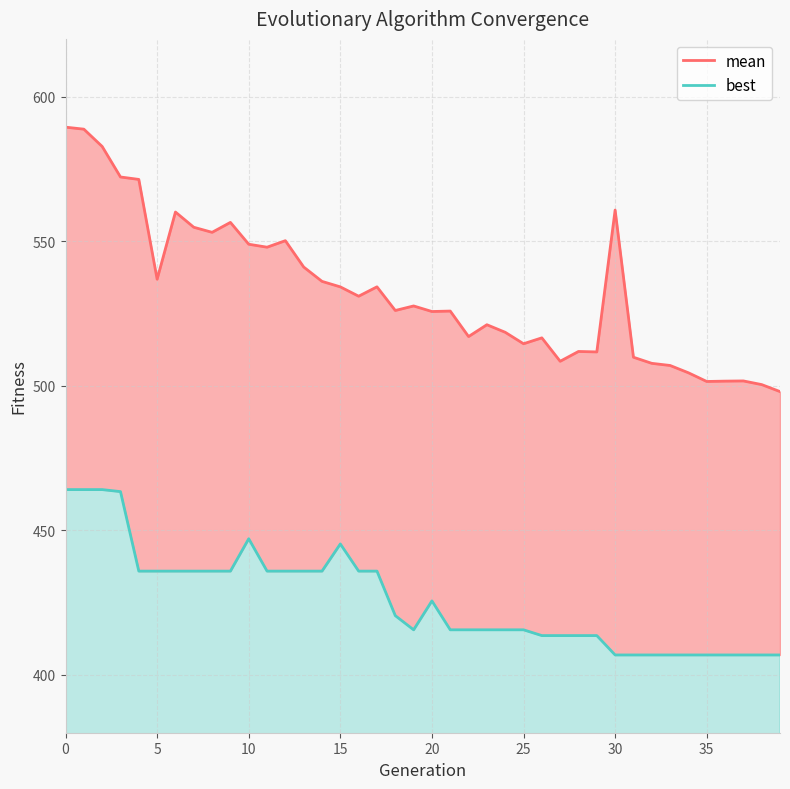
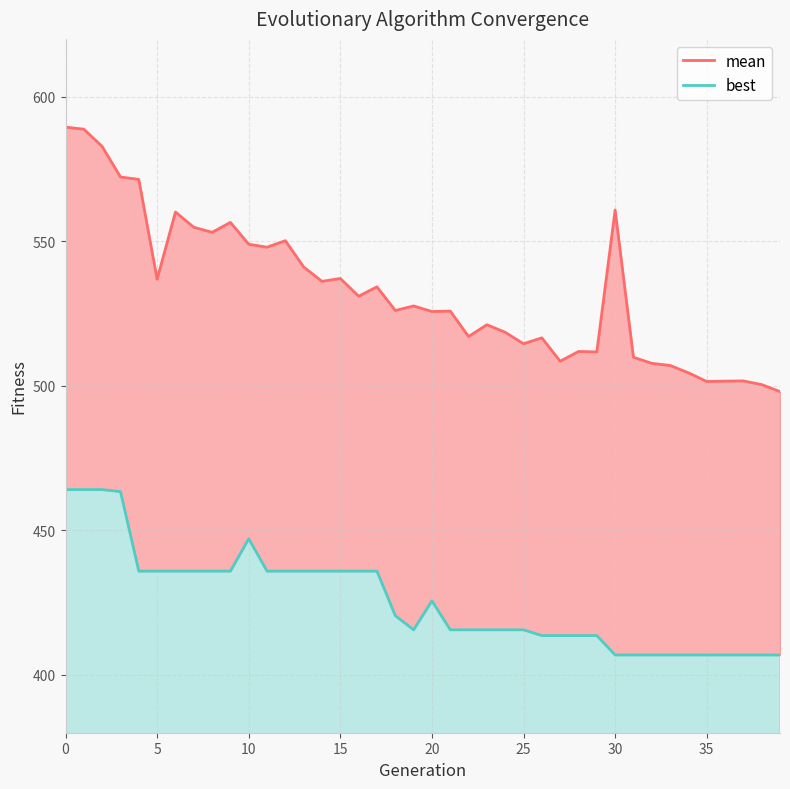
  {
    "mean": {
      "0": 589,
      "5": 537,
      "10": 549,
-     "15": 534,
+     "15": 537,
      "20": 526,
      "25": 515,
      "30": 561,
      "35": 501
    },
    "best": {
      "0": 464,
      "5": 436,
      "10": 447,
-     "15": 445,
+     "15": 436,
      "20": 426,
      "25": 416,
      "30": 407,
      "35": 407
    }
  }
